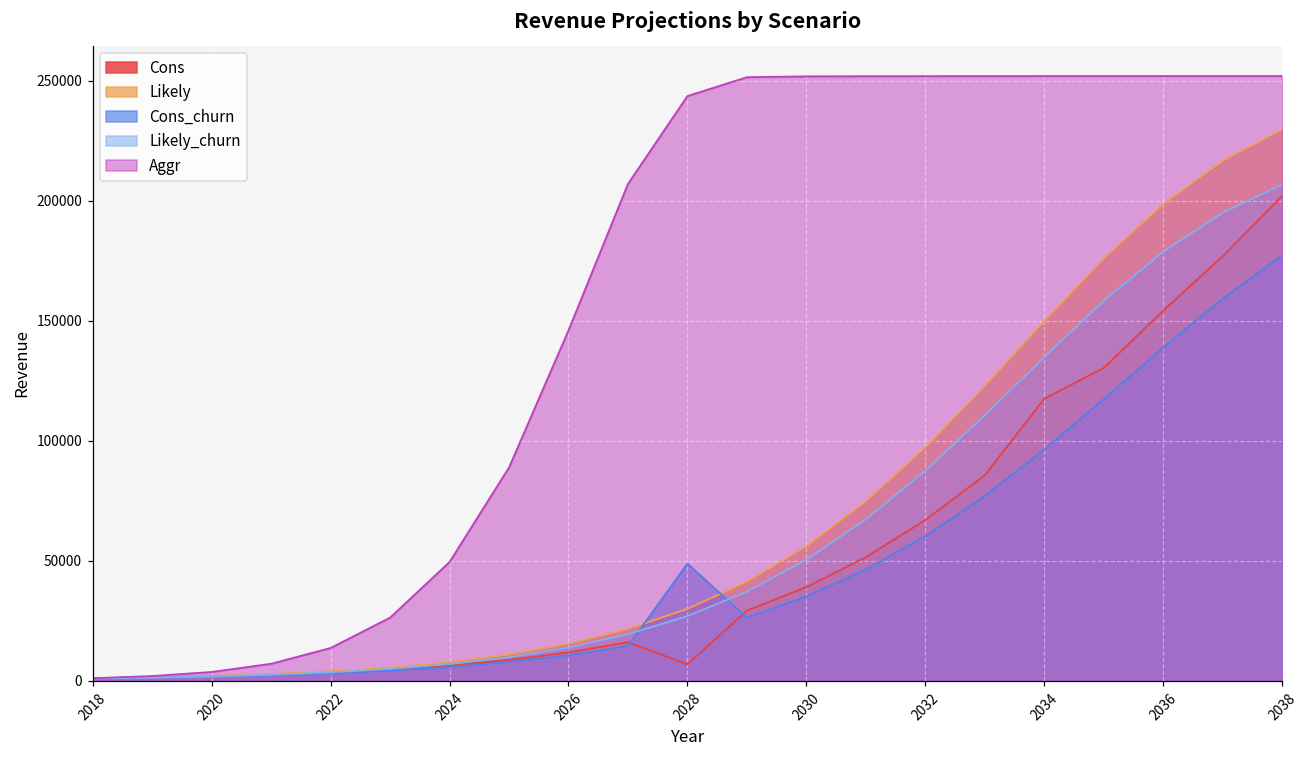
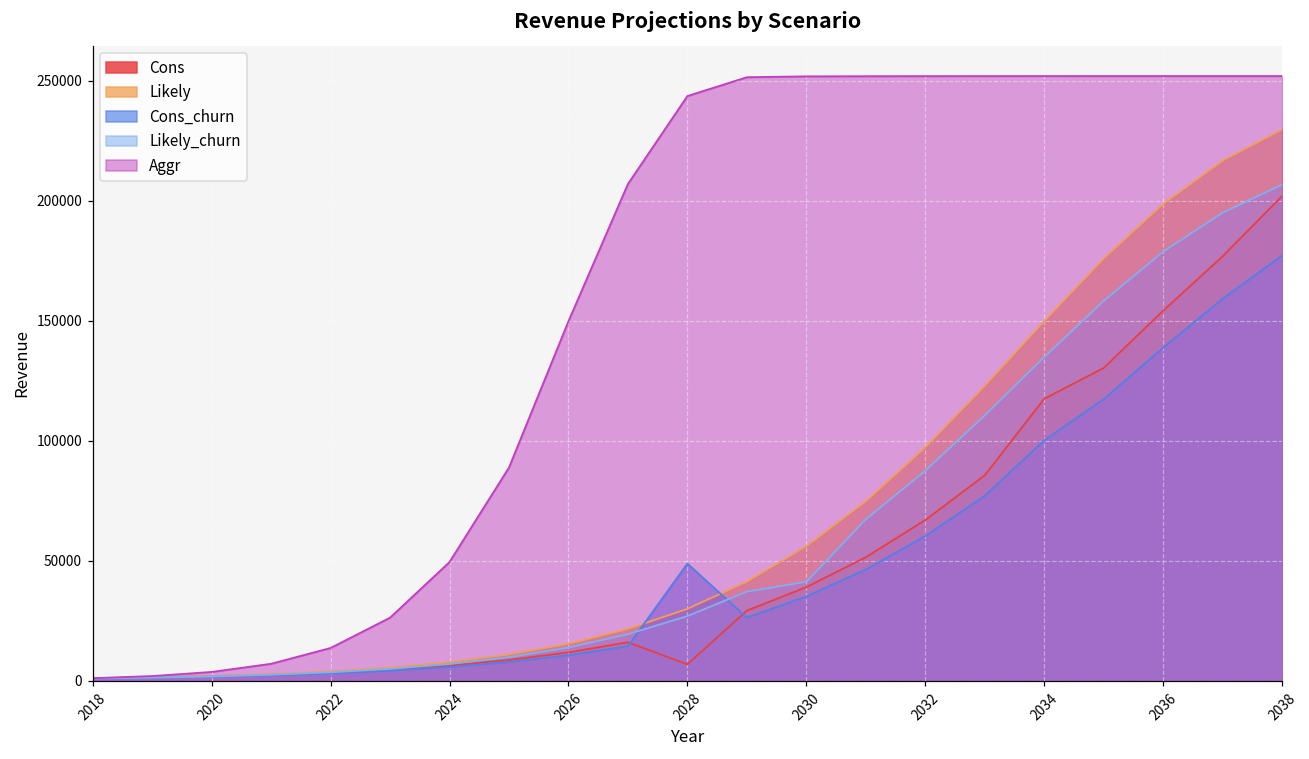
  {
    "Cons": {
      "2026": 12000,
      "2028": 7000,
      "2030": 39000,
      "2032": 67000,
      "2034": 117000,
      "2036": 154000,
      "2038": 202000
    },
    "Likely": {
      "2026": 15000,
      "2028": 30000,
      "2030": 56000,
      "2032": 97000,
      "2034": 150000,
      "2036": 199000,
      "2038": 230000
    },
    "Cons_churn": {
      "2026": 11000,
      "2028": 49000,
      "2030": 35000,
      "2032": 60000,
-     "2034": 96000,
+     "2034": 100000,
      "2036": 139000,
      "2038": 177000
    },
    "Likely_churn": {
      "2026": 14000,
      "2028": 27000,
-     "2030": 50000,
+     "2030": 41000,
      "2032": 87000,
      "2034": 135000,
      "2036": 179000,
      "2038": 207000
    },
    "Aggr": {
      "2020": 4000,
      "2022": 14000,
      "2024": 49000,
-     "2026": 146000,
+     "2026": 150000,
      "2028": 244000,
      "2030": 252000,
      "2032": 252000,
      "2034": 252000,
      "2036": 252000,
      "2038": 252000
    }
  }
